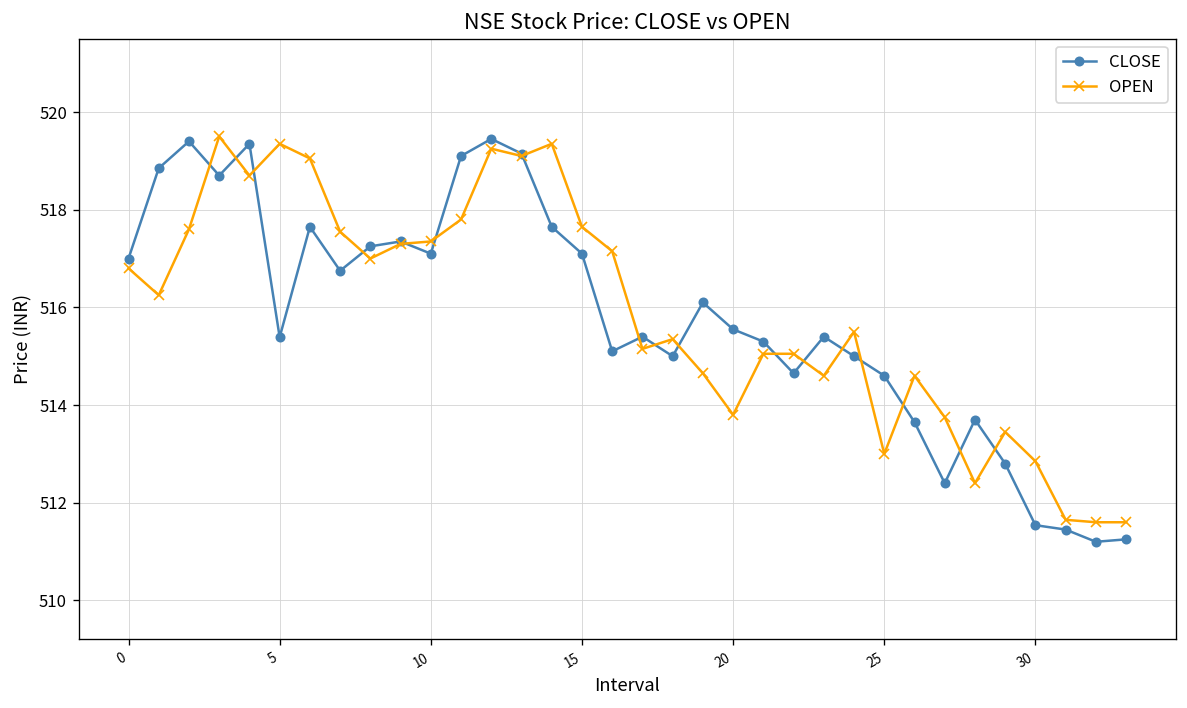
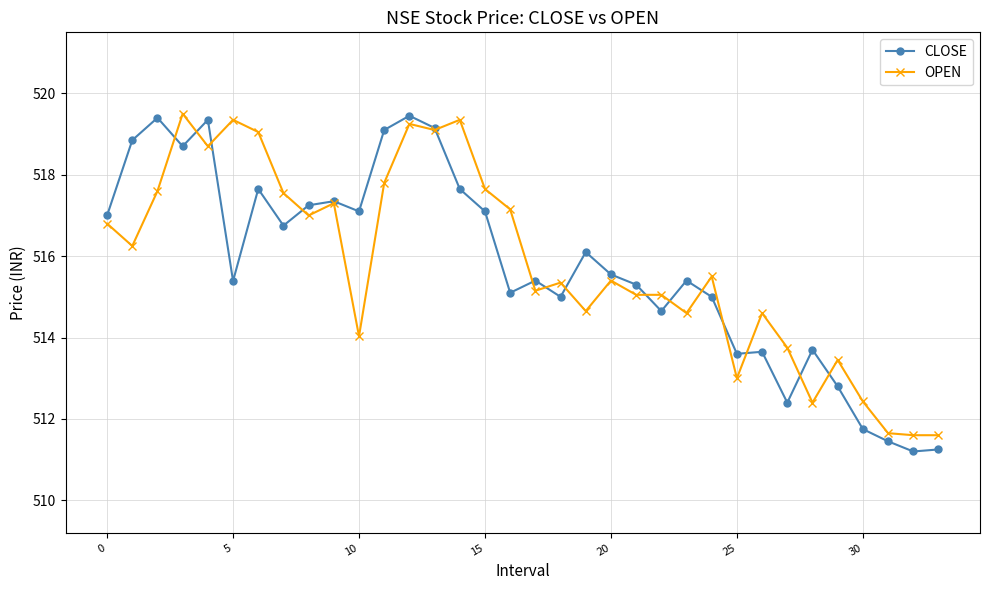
  {
    "CLOSE": {
      "0": 517.0,
      "5": 515.4,
      "10": 517.1,
      "15": 517.1,
      "20": 515.6,
-     "25": 514.6,
-     "30": 511.5
+     "25": 513.6,
+     "30": 511.8
    },
    "OPEN": {
      "0": 516.8,
      "5": 519.4,
-     "10": 517.4,
+     "10": 514.0,
      "15": 517.7,
-     "20": 513.8,
+     "20": 515.4,
      "25": 513.0,
-     "30": 512.9
+     "30": 512.4
    }
  }
